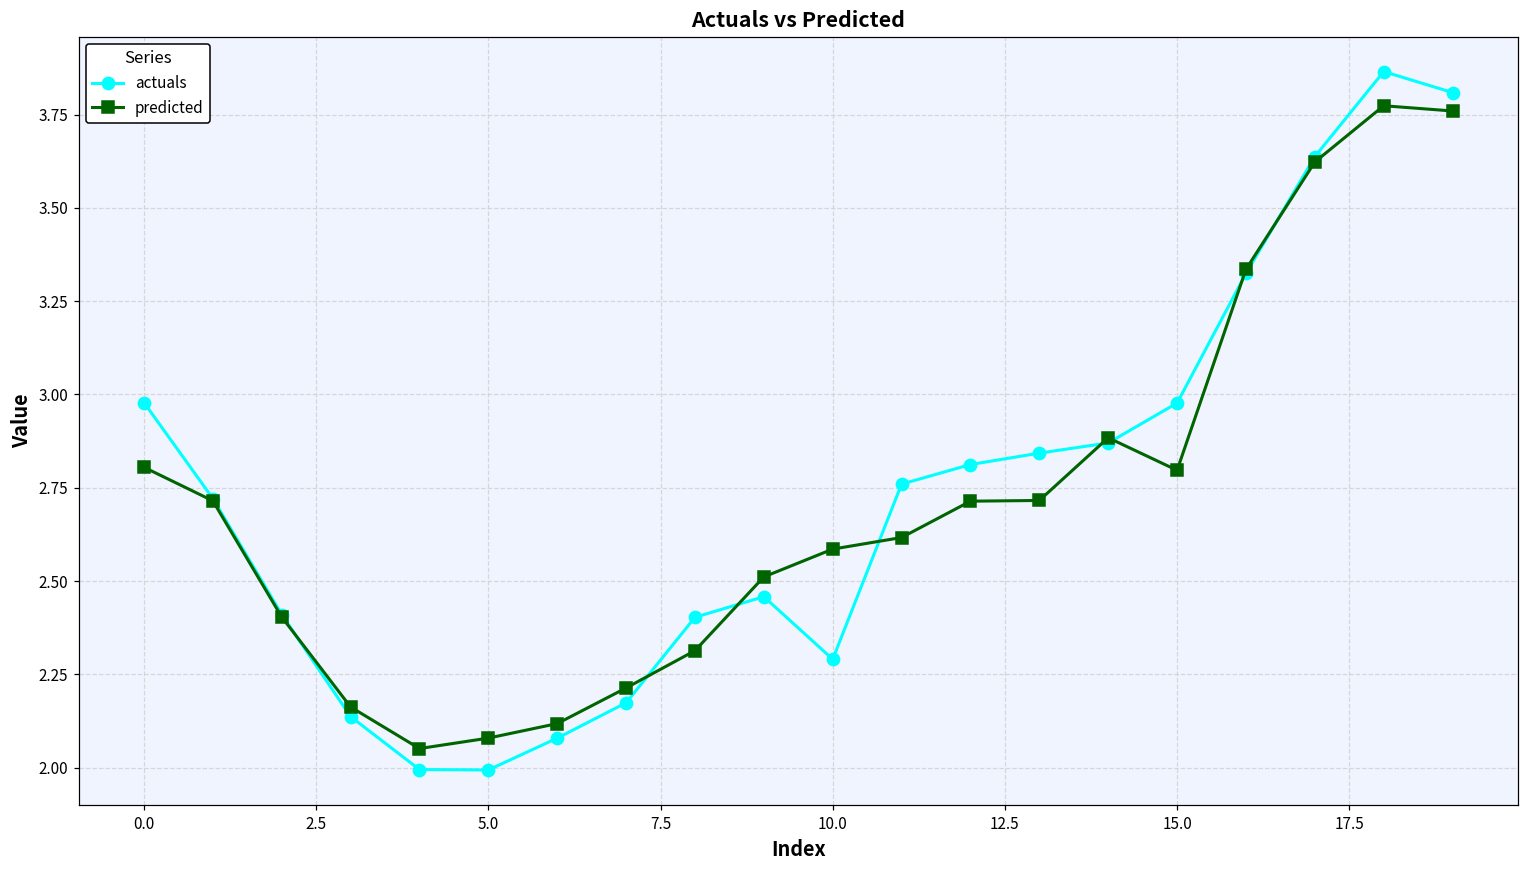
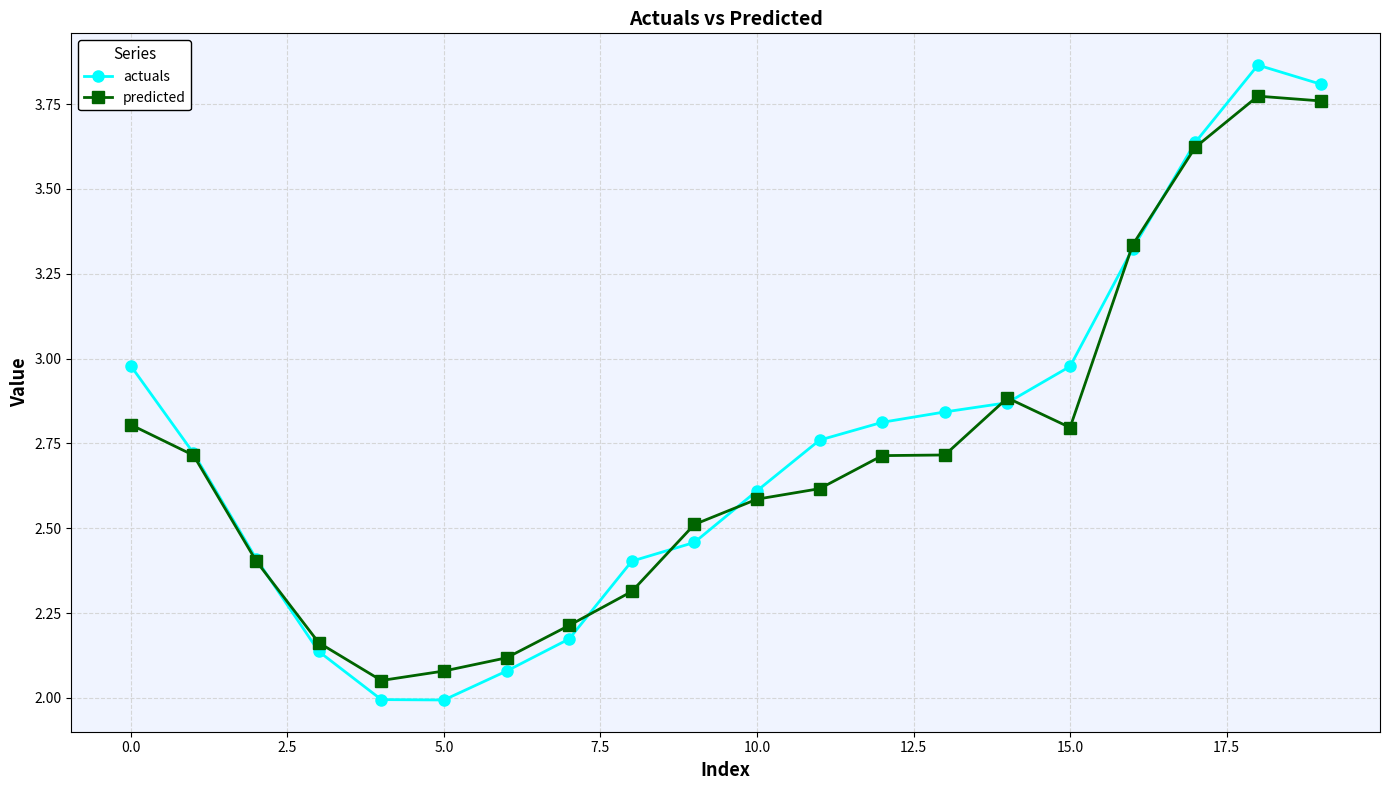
  {
    "actuals": {
      "0.0": 2.98,
      "5.0": 1.99,
-     "10.0": 2.29,
+     "10.0": 2.61,
      "15.0": 2.98
    },
    "predicted": {
      "0.0": 2.80,
      "5.0": 2.08,
      "10.0": 2.59,
      "15.0": 2.80
    }
  }
